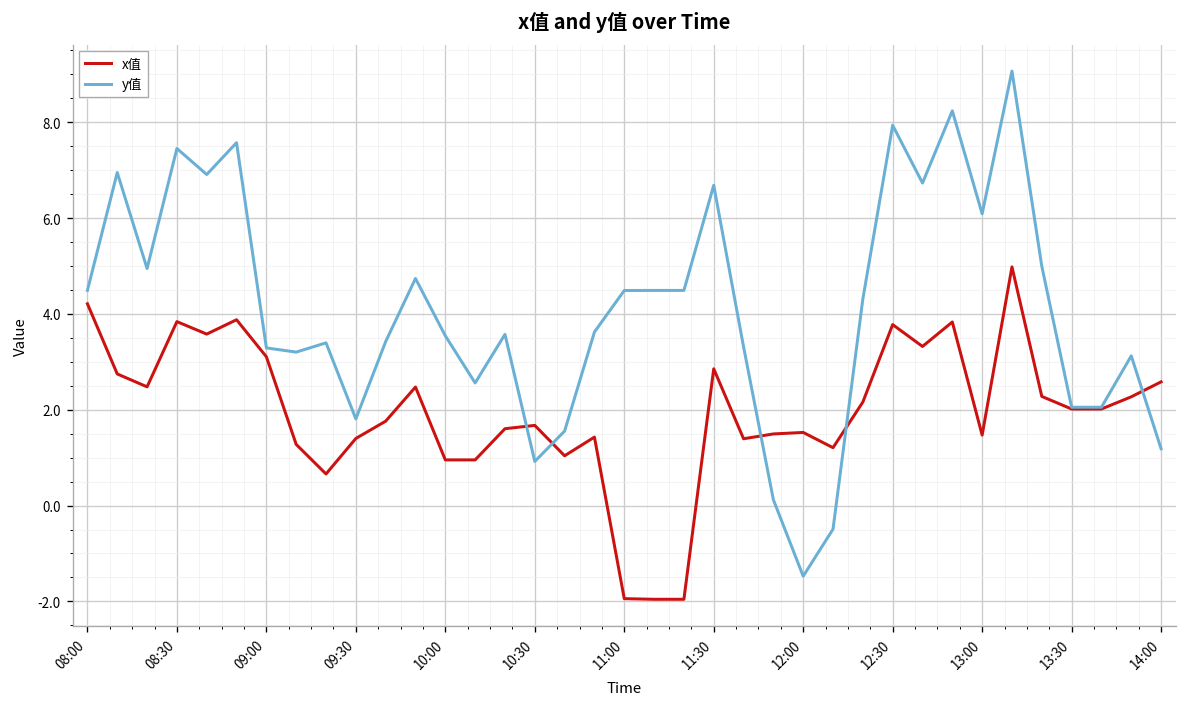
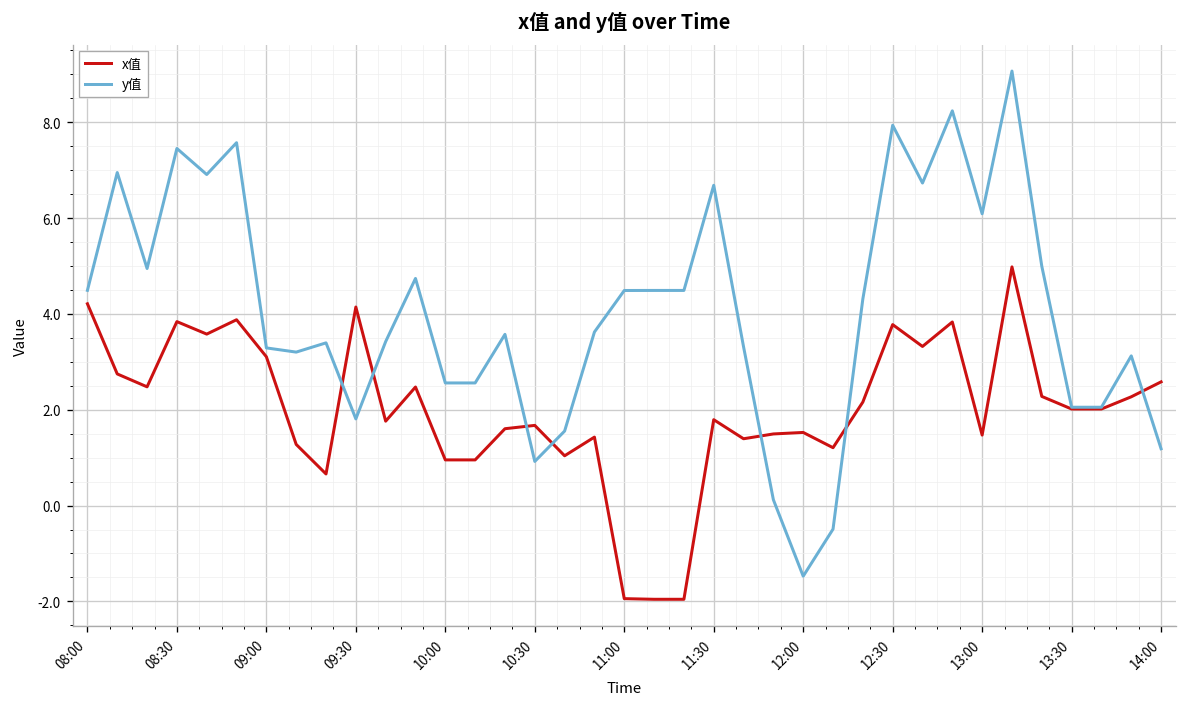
  {
    "x值": {
      "08:00": 4.2,
      "08:30": 3.8,
      "09:00": 3.1,
-     "09:30": 1.4,
+     "09:30": 4.1,
      "10:00": 1.0,
      "10:30": 1.7,
      "11:00": -1.9,
-     "11:30": 2.9,
+     "11:30": 1.8,
      "12:00": 1.5,
      "12:30": 3.8,
      "13:00": 1.5,
      "14:00": 2.6
    },
    "y值": {
      "08:00": 4.5,
      "08:30": 7.5,
      "09:00": 3.3,
      "09:30": 1.8,
-     "10:00": 3.5,
+     "10:00": 2.6,
      "10:30": 0.9,
      "11:00": 4.5,
      "11:30": 6.7,
      "12:00": -1.5,
      "12:30": 7.9,
      "13:00": 6.1,
      "14:00": 1.2
    }
  }
